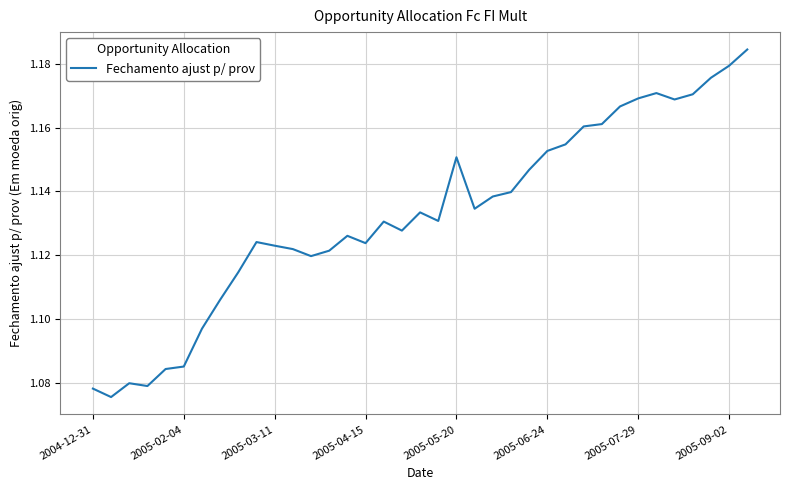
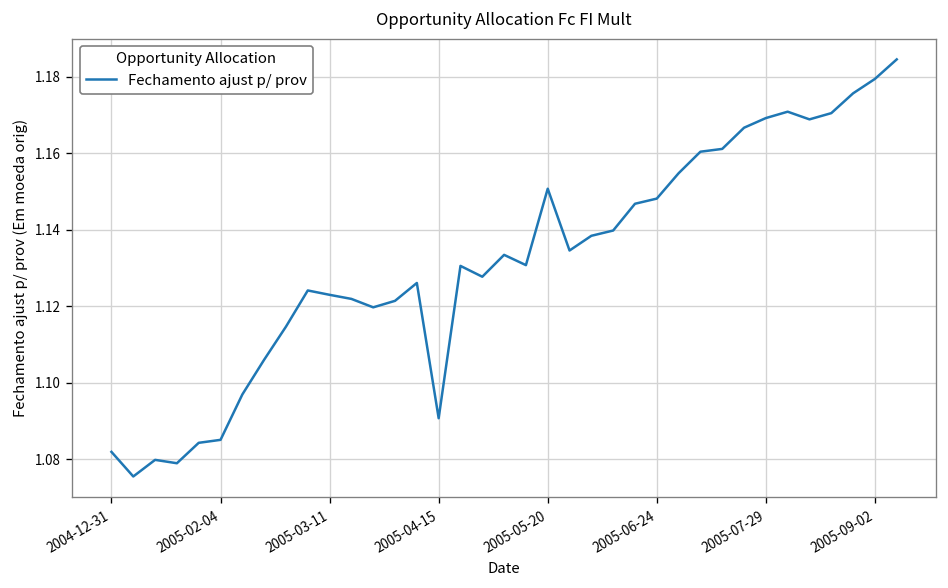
  {
-   "2004-12-31": 1.078,
+   "2004-12-31": 1.082,
    "2005-02-04": 1.085,
    "2005-03-11": 1.123,
-   "2005-04-15": 1.124,
+   "2005-04-15": 1.091,
    "2005-05-20": 1.151,
-   "2005-06-24": 1.153,
+   "2005-06-24": 1.148,
    "2005-07-29": 1.169,
    "2005-09-02": 1.179
  }
